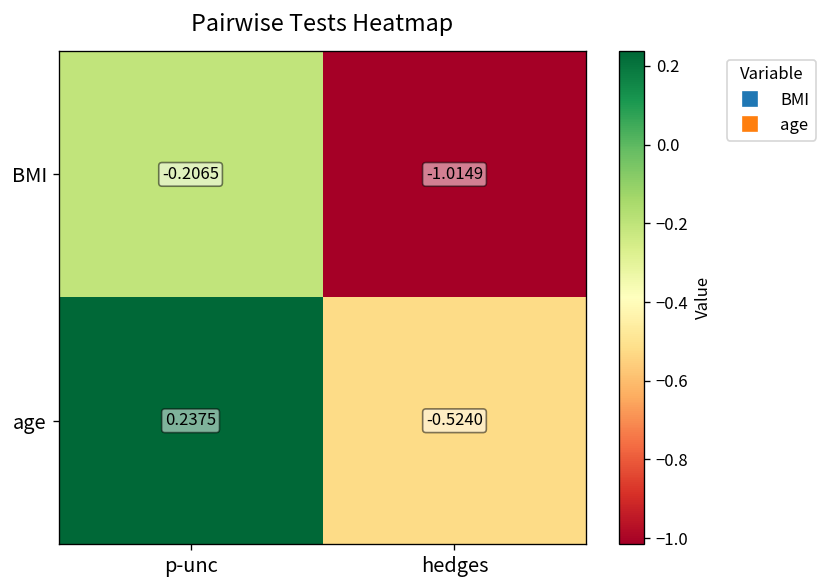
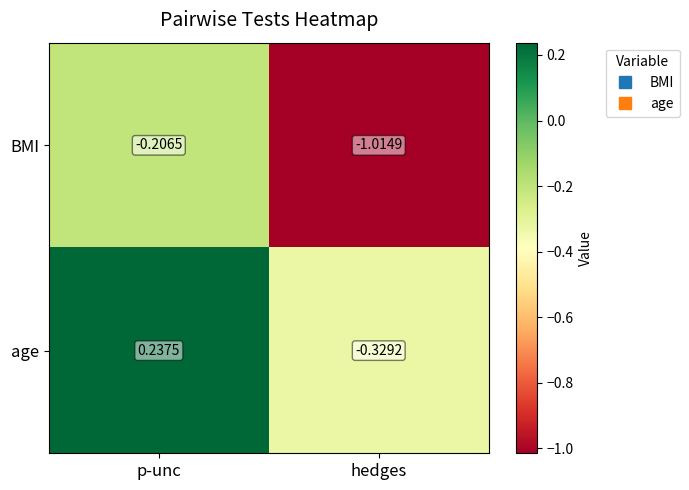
  {
    "age": {
-     "hedges": -0.5240
+     "hedges": -0.3292
    }
  }
